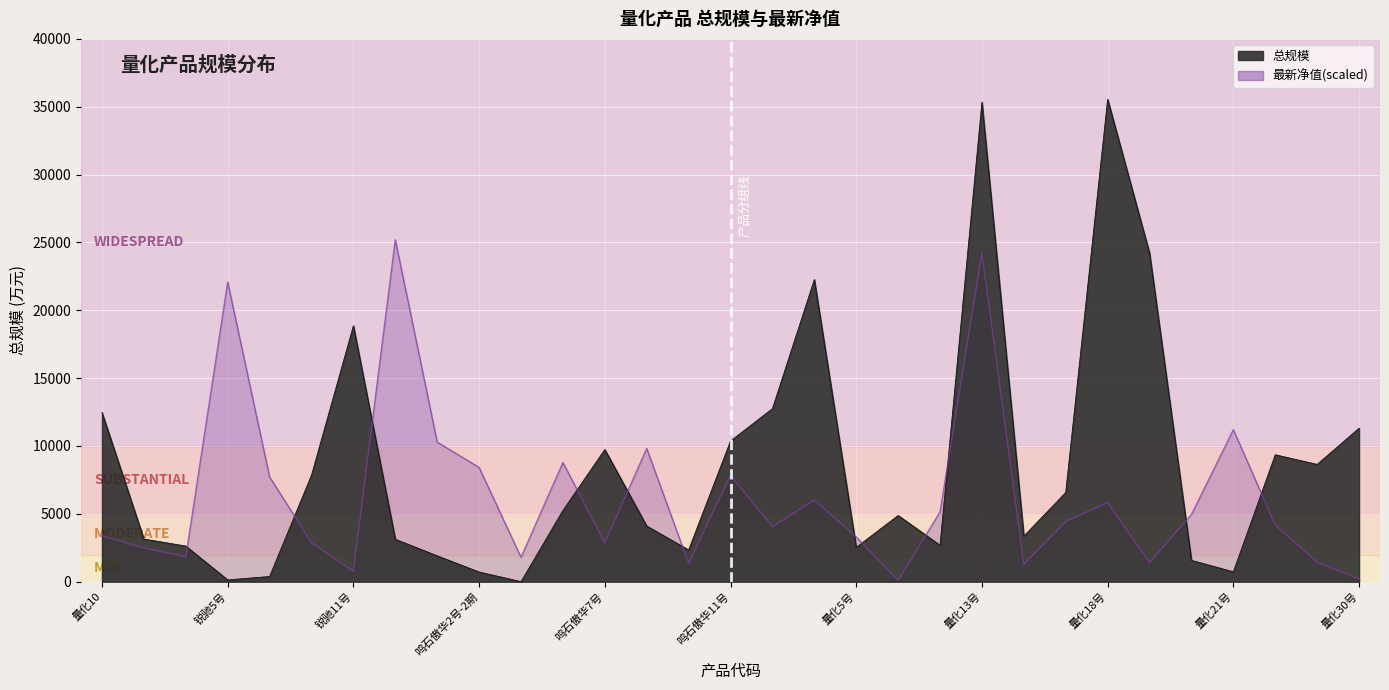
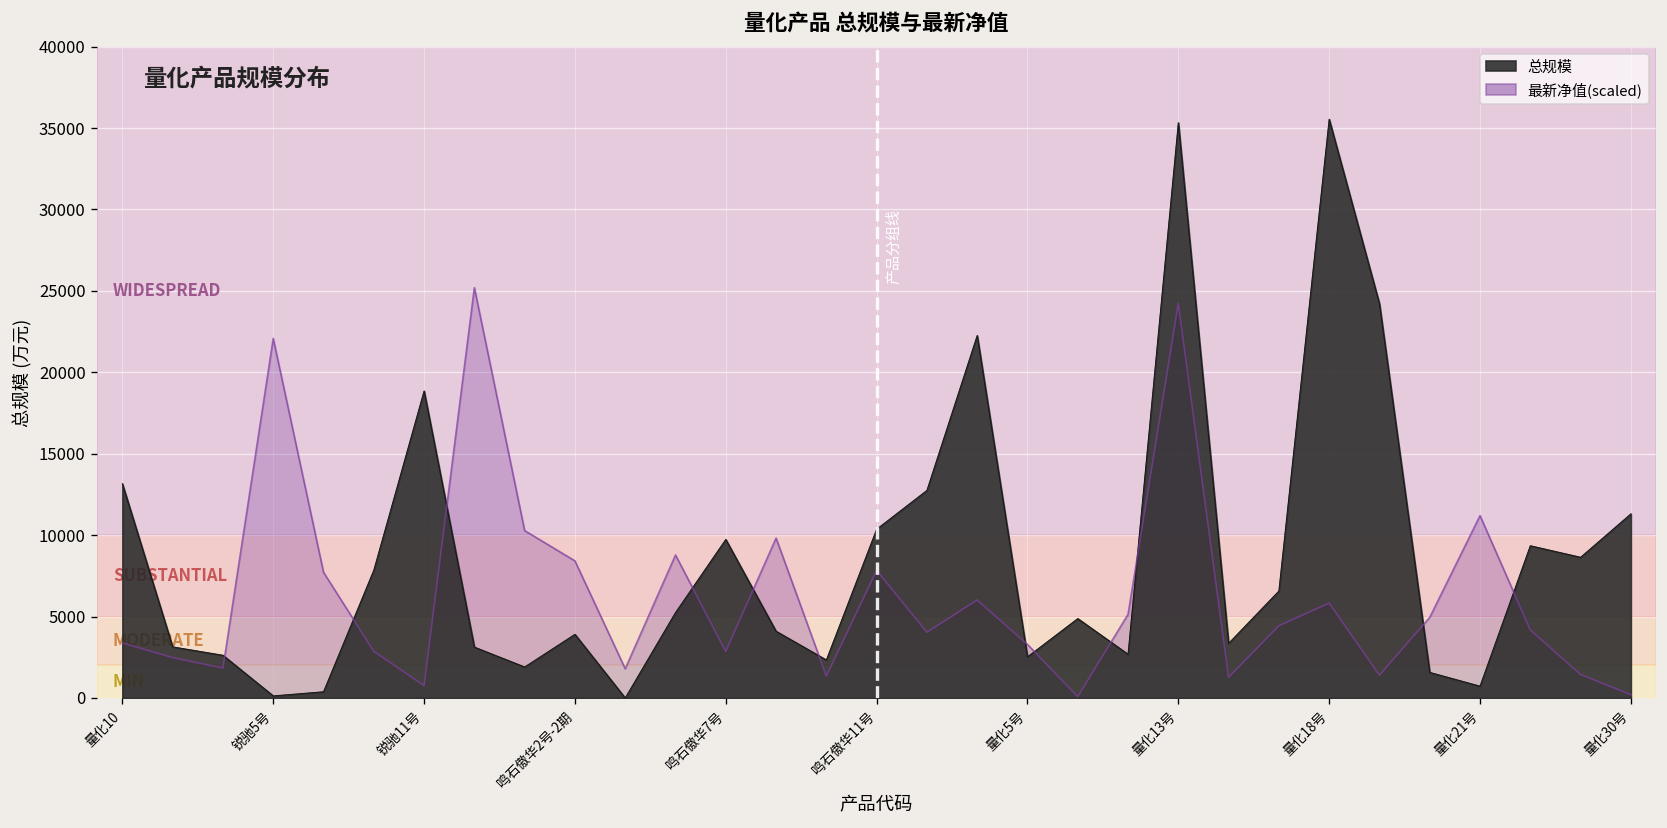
  {
    "总规模": {
-     "量化10": 12500,
+     "量化10": 13200,
      "锐驰5号": 100,
      "锐驰11号": 18900,
-     "鸣石傲华2号-2期": 700,
+     "鸣石傲华2号-2期": 3900,
      "鸣石傲华7号": 9700,
      "鸣石傲华11号": 10400,
      "量化5号": 2500,
      "量化13号": 35300,
      "量化18号": 35500,
      "量化21号": 700,
      "量化30号": 11300
    },
    "最新净值(scaled)": {
      "量化10": 3400,
      "锐驰5号": 22100,
      "锐驰11号": 800,
      "鸣石傲华2号-2期": 8400,
      "鸣石傲华7号": 2900,
      "鸣石傲华11号": 7800,
      "量化5号": 3300,
      "量化13号": 24200,
      "量化18号": 5800,
      "量化21号": 11200,
      "量化30号": 200
    }
  }
